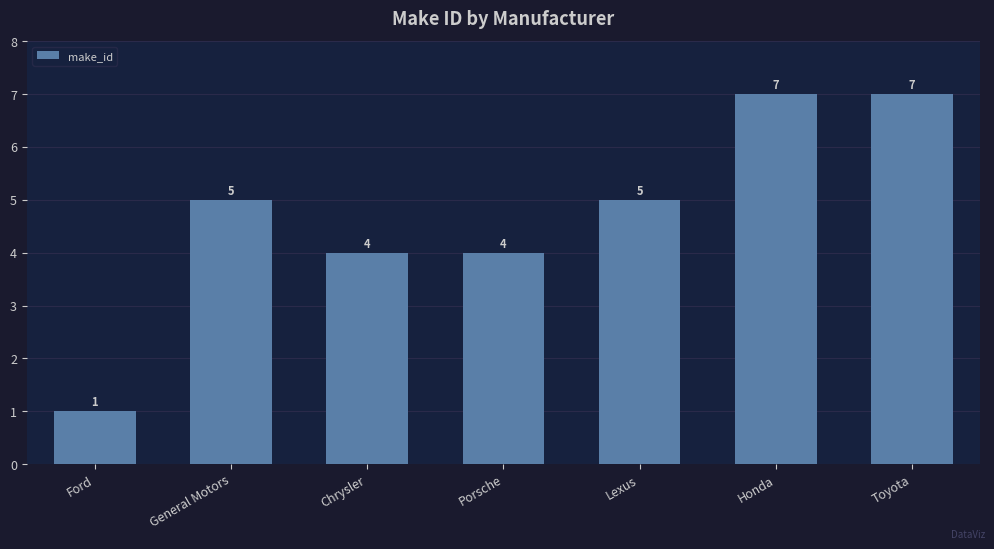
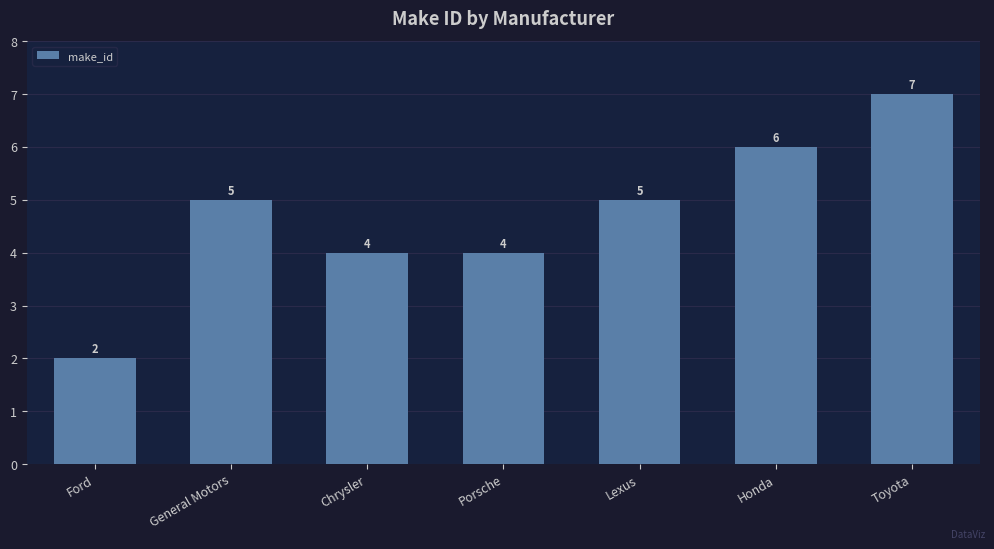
  {
-   "Ford": 1,
+   "Ford": 2,
    "General Motors": 5,
    "Chrysler": 4,
    "Porsche": 4,
    "Lexus": 5,
-   "Honda": 7,
+   "Honda": 6,
    "Toyota": 7
  }
